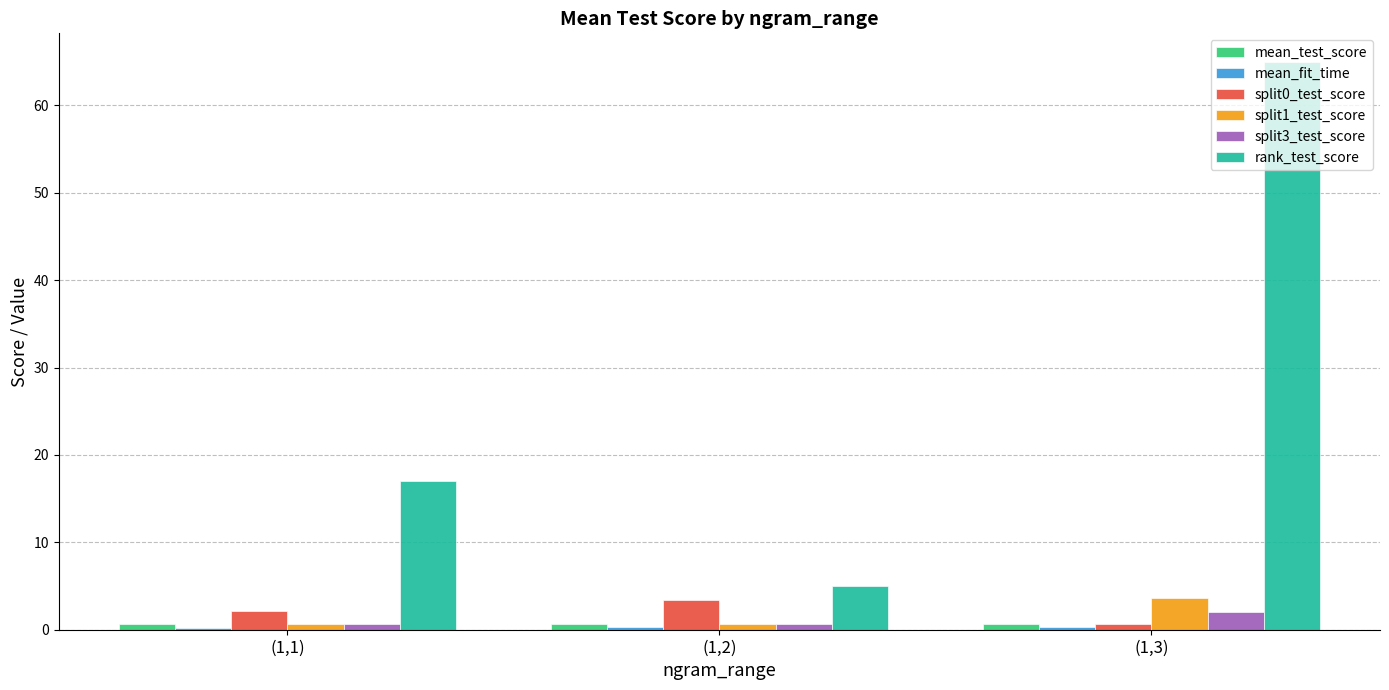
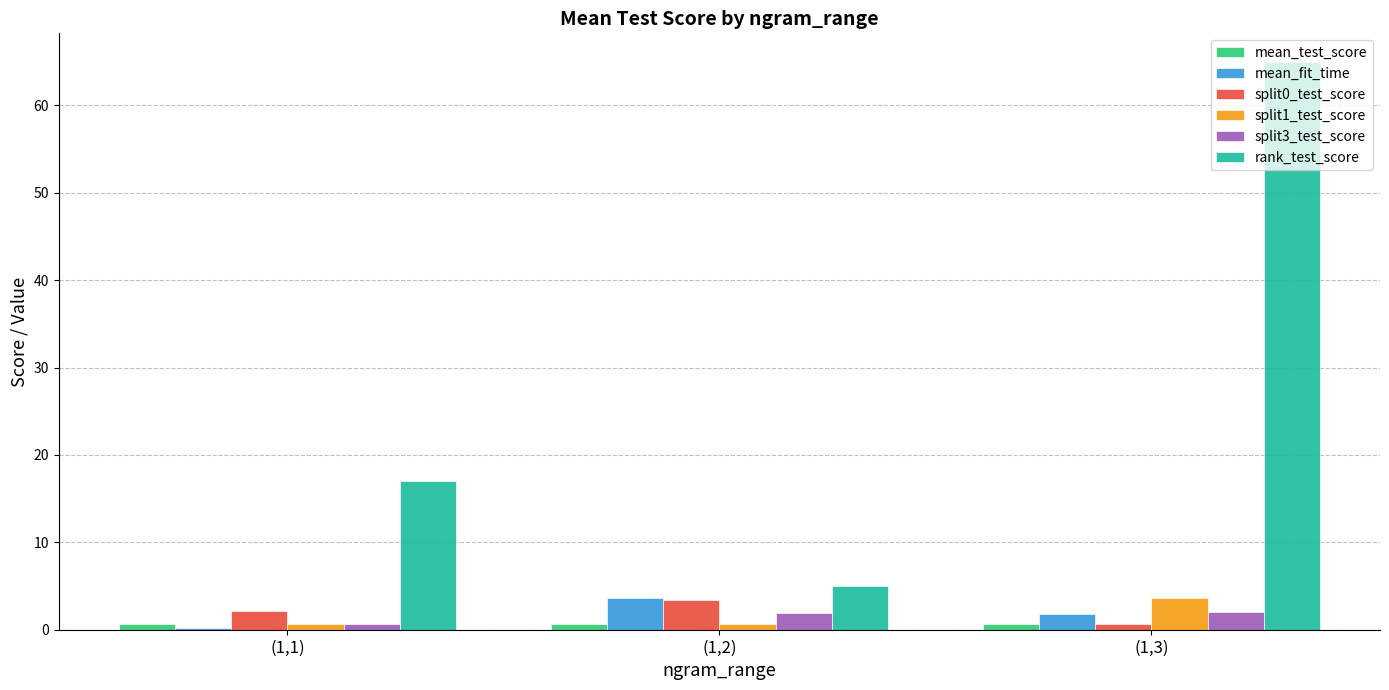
  {
    "mean_fit_time": {
-     "(1,2)": 0,
-     "(1,3)": 0
+     "(1,2)": 4,
+     "(1,3)": 2
    },
    "split0_test_score": {
      "(1,1)": 2,
      "(1,2)": 3,
      "(1,3)": 1
    },
    "split1_test_score": {
      "(1,1)": 1,
      "(1,2)": 1,
      "(1,3)": 4
    },
    "split3_test_score": {
      "(1,1)": 1,
-     "(1,2)": 1,
+     "(1,2)": 2,
      "(1,3)": 2
    }
  }
